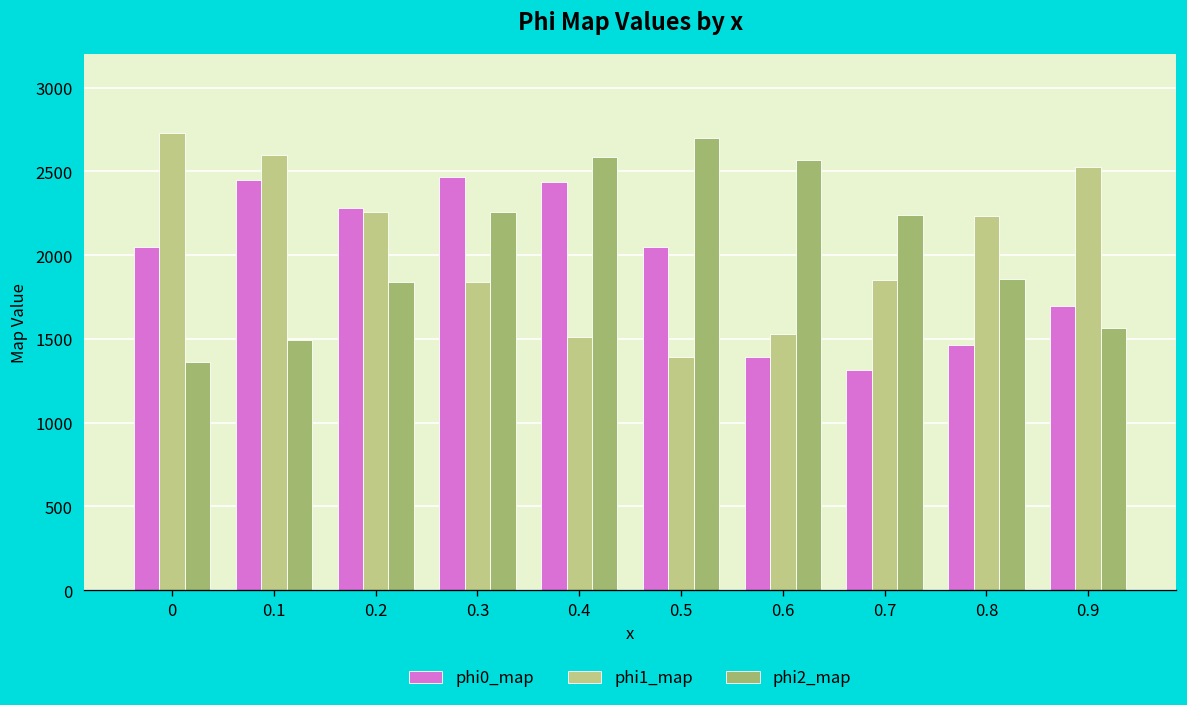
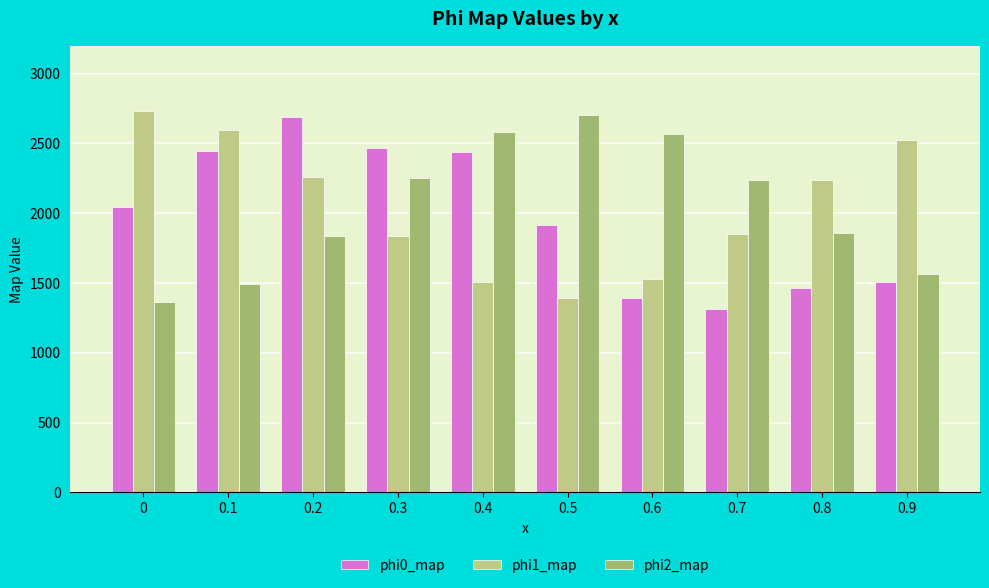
  {
    "phi0_map": {
      "0": 2050,
      "0.1": 2450,
-     "0.2": 2280,
+     "0.2": 2690,
      "0.3": 2470,
      "0.4": 2440,
-     "0.5": 2050,
+     "0.5": 1920,
      "0.6": 1390,
      "0.7": 1310,
      "0.8": 1470,
-     "0.9": 1700
+     "0.9": 1500
    }
  }
